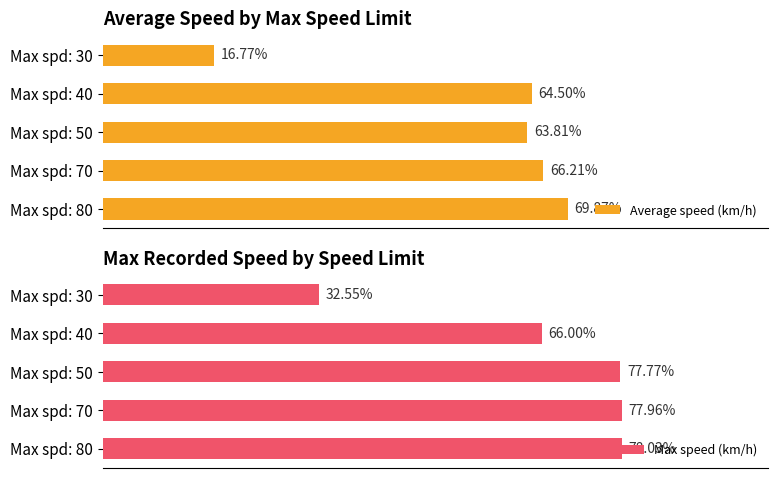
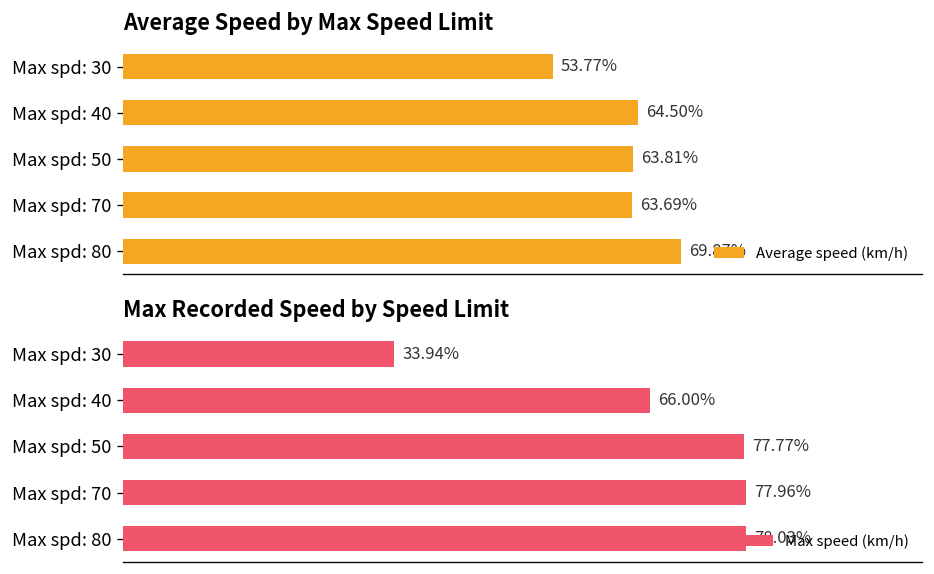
  {
    "Average Speed by Max Speed Limit": {
-     "Max spd: 30": "16.77%",
+     "Max spd: 30": "53.77%",
      "Max spd: 40": "64.50%",
      "Max spd: 50": "63.81%",
-     "Max spd: 70": "66.21%",
+     "Max spd: 70": "63.69%",
      "Max spd: 80": "69.87%"
    },
    "Max Recorded Speed by Speed Limit": {
-     "Max spd: 30": "32.55%",
+     "Max spd: 30": "33.94%",
      "Max spd: 40": "66.00%",
      "Max spd: 50": "77.77%",
      "Max spd: 70": "77.96%",
      "Max spd: 80": "78.03%"
    }
  }
